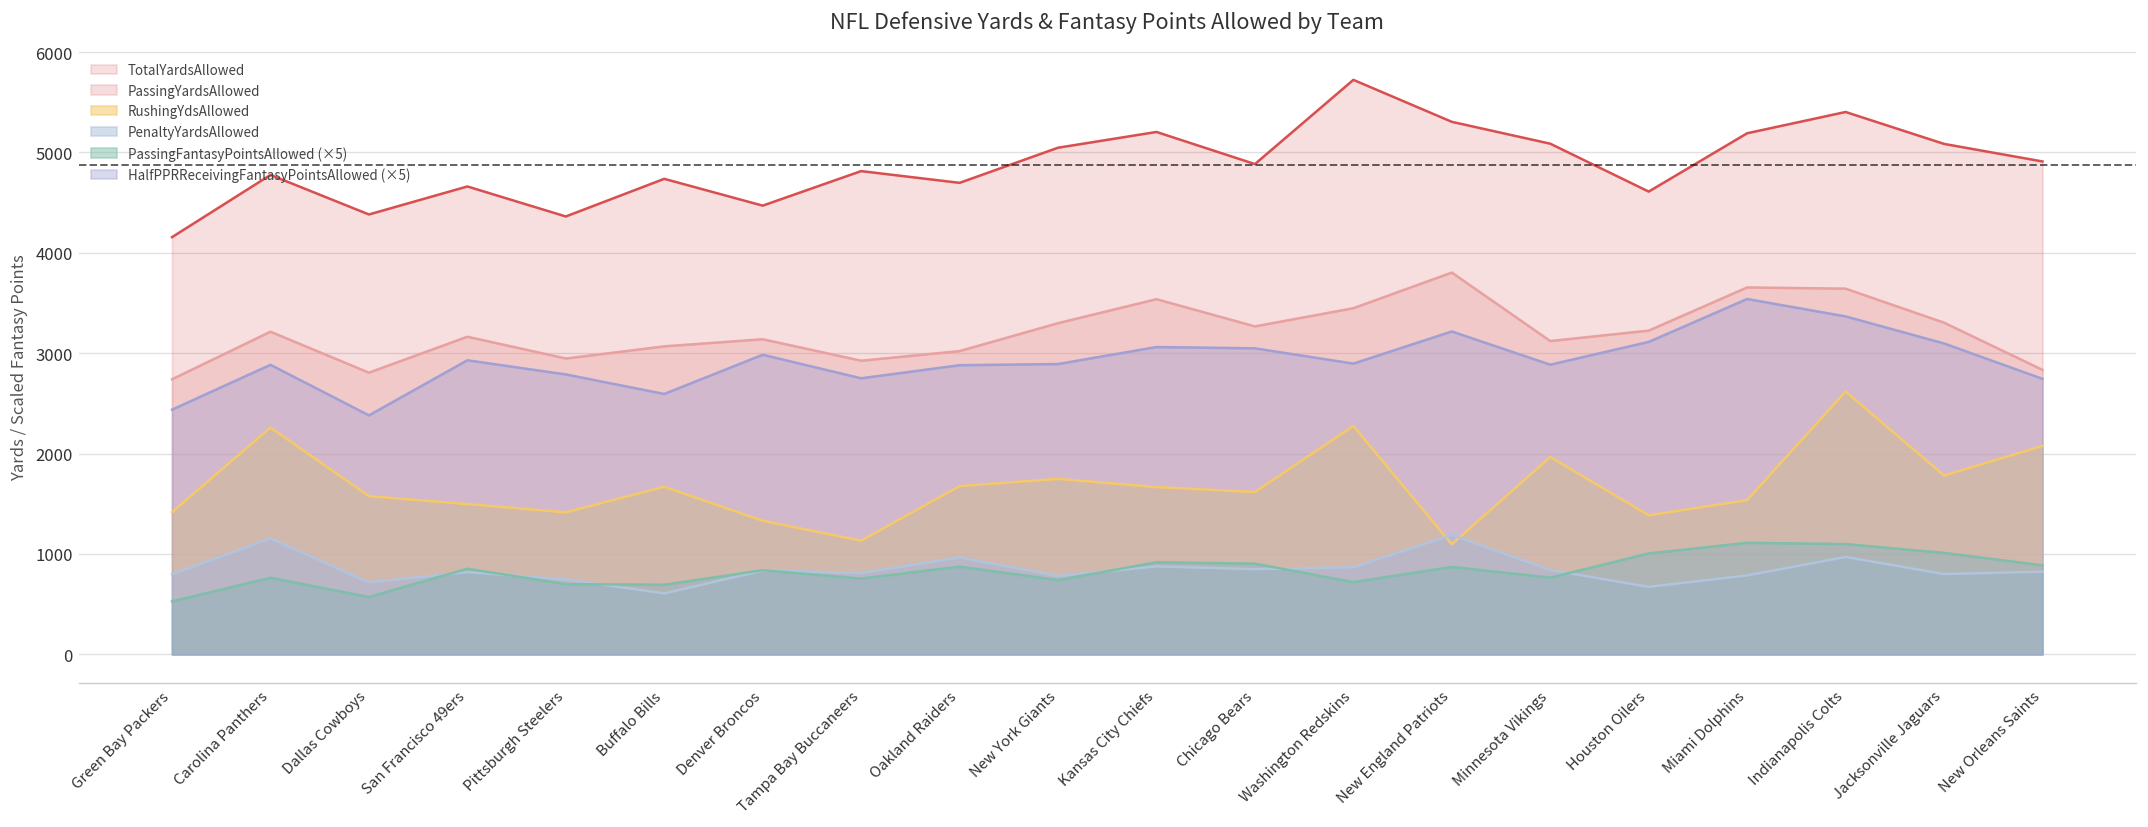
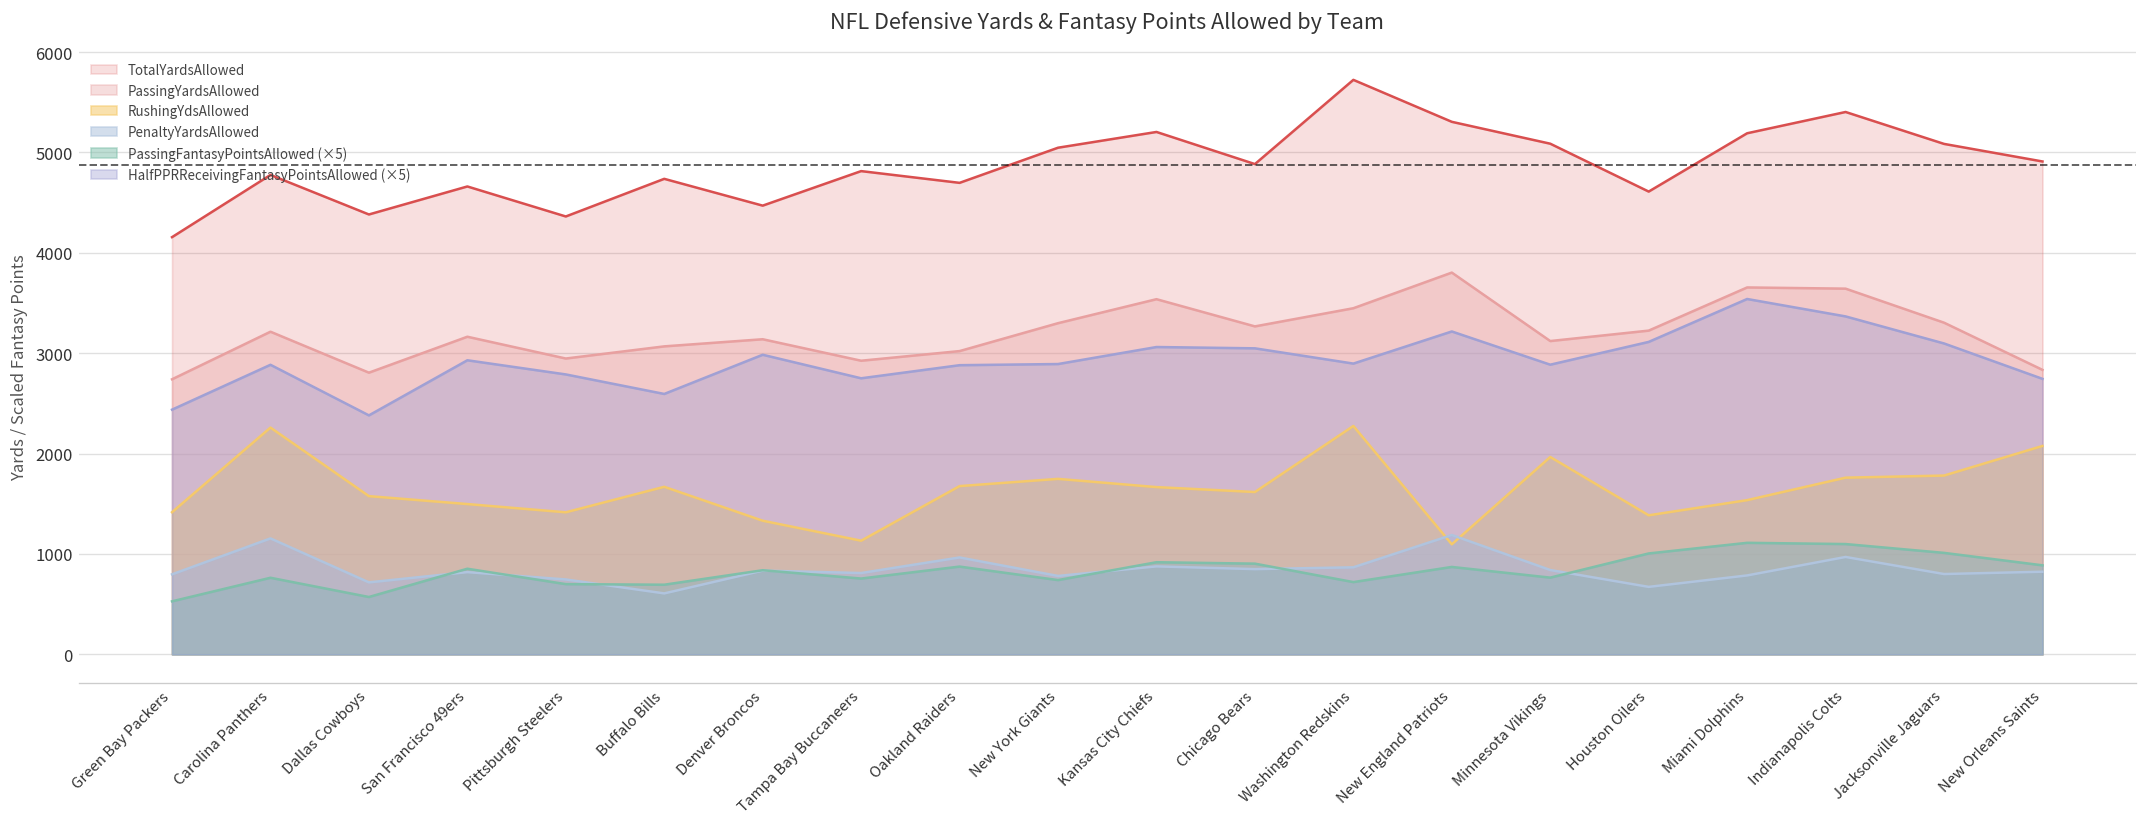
  {
    "RushingYdsAllowed": {
      "Green Bay Packers": 1400,
      "Carolina Panthers": 2300,
      "Dallas Cowboys": 1600,
      "San Francisco 49ers": 1500,
      "Pittsburgh Steelers": 1400,
      "Buffalo Bills": 1700,
      "Denver Broncos": 1300,
      "Tampa Bay Buccaneers": 1100,
      "Oakland Raiders": 1700,
      "New York Giants": 1700,
      "Kansas City Chiefs": 1700,
      "Chicago Bears": 1600,
      "Washington Redskins": 2300,
      "New England Patriots": 1100,
      "Minnesota Vikings": 2000,
      "Houston Oilers": 1400,
      "Miami Dolphins": 1500,
-     "Indianapolis Colts": 2600,
+     "Indianapolis Colts": 1800,
      "Jacksonville Jaguars": 1800,
      "New Orleans Saints": 2100
    }
  }
